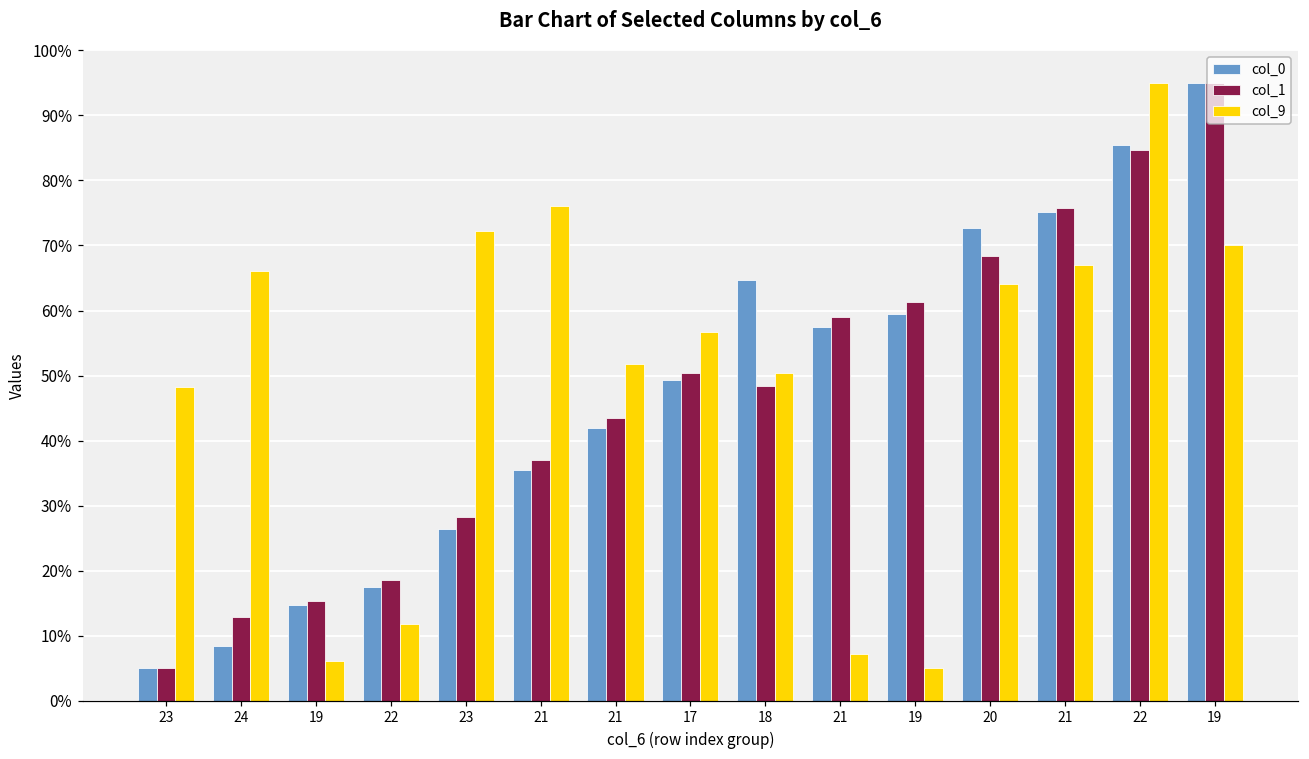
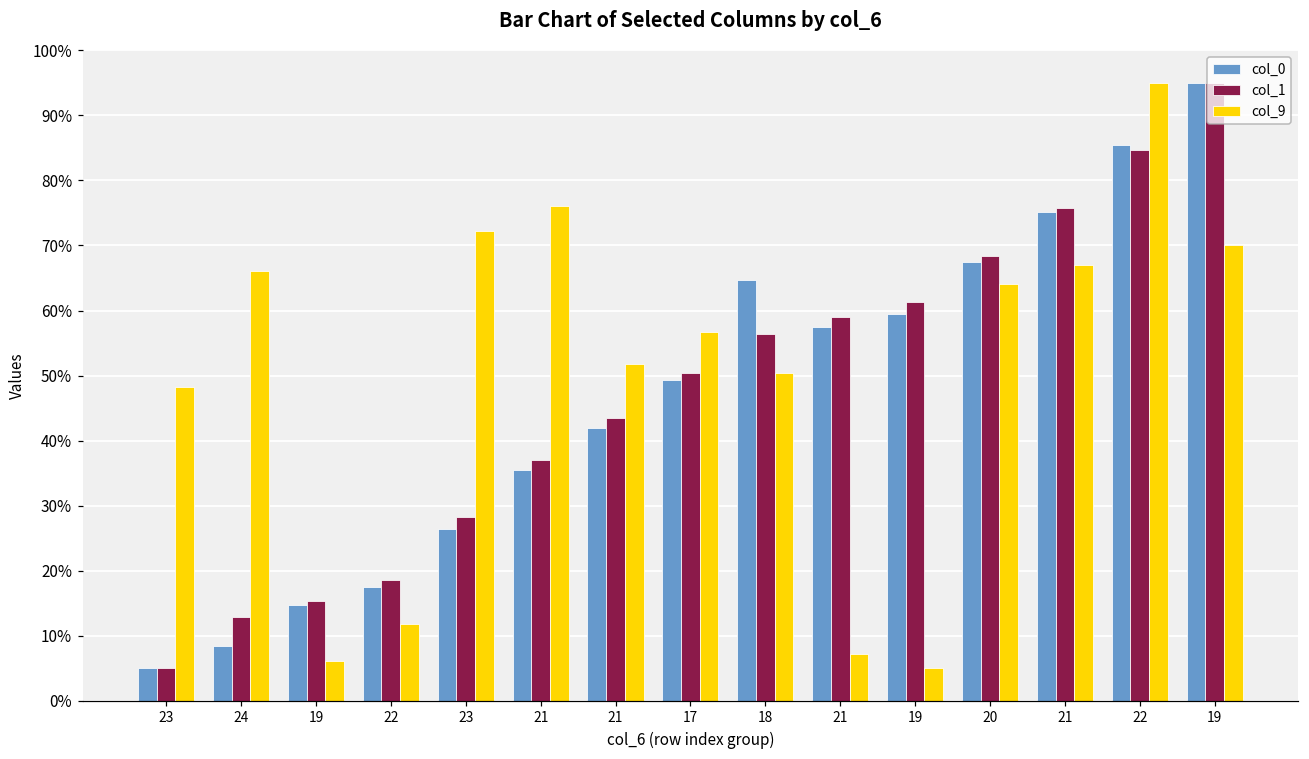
  {
    "col_0": {
      "24": "8%",
      "17": "49%",
      "18": "65%",
-     "20": "73%"
+     "20": "67%"
    },
    "col_1": {
      "24": "13%",
      "17": "50%",
-     "18": "48%",
+     "18": "56%",
      "20": "68%"
    },
    "col_9": {
      "24": "66%",
      "17": "57%",
      "18": "50%",
      "20": "64%"
    }
  }
